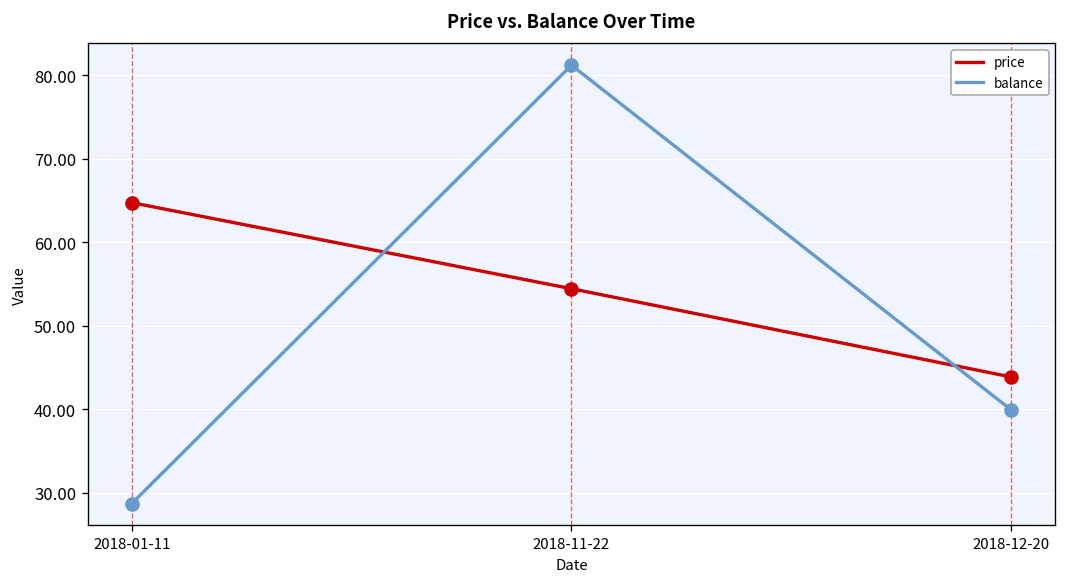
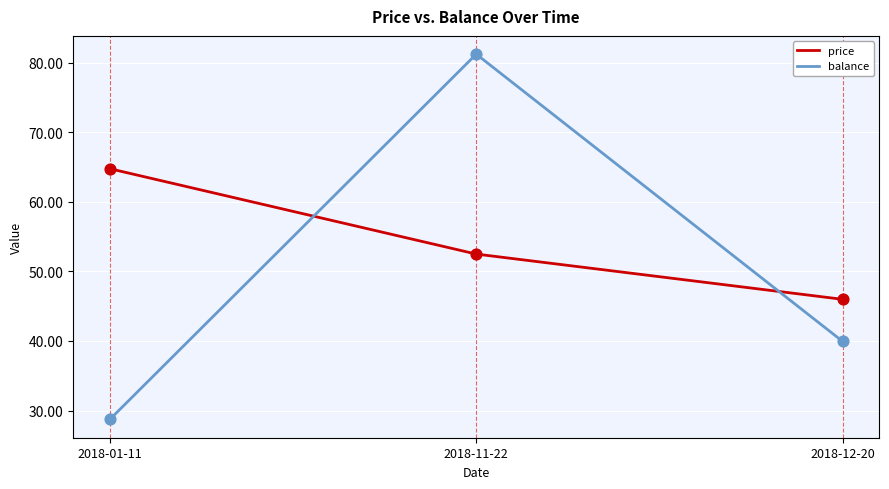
  {
    "price": {
      "2018-01-11": 65,
-     "2018-11-22": 54,
-     "2018-12-20": 44
+     "2018-11-22": 52,
+     "2018-12-20": 46
    },
    "balance": {
      "2018-01-11": 29,
      "2018-11-22": 81,
      "2018-12-20": 40
    }
  }
